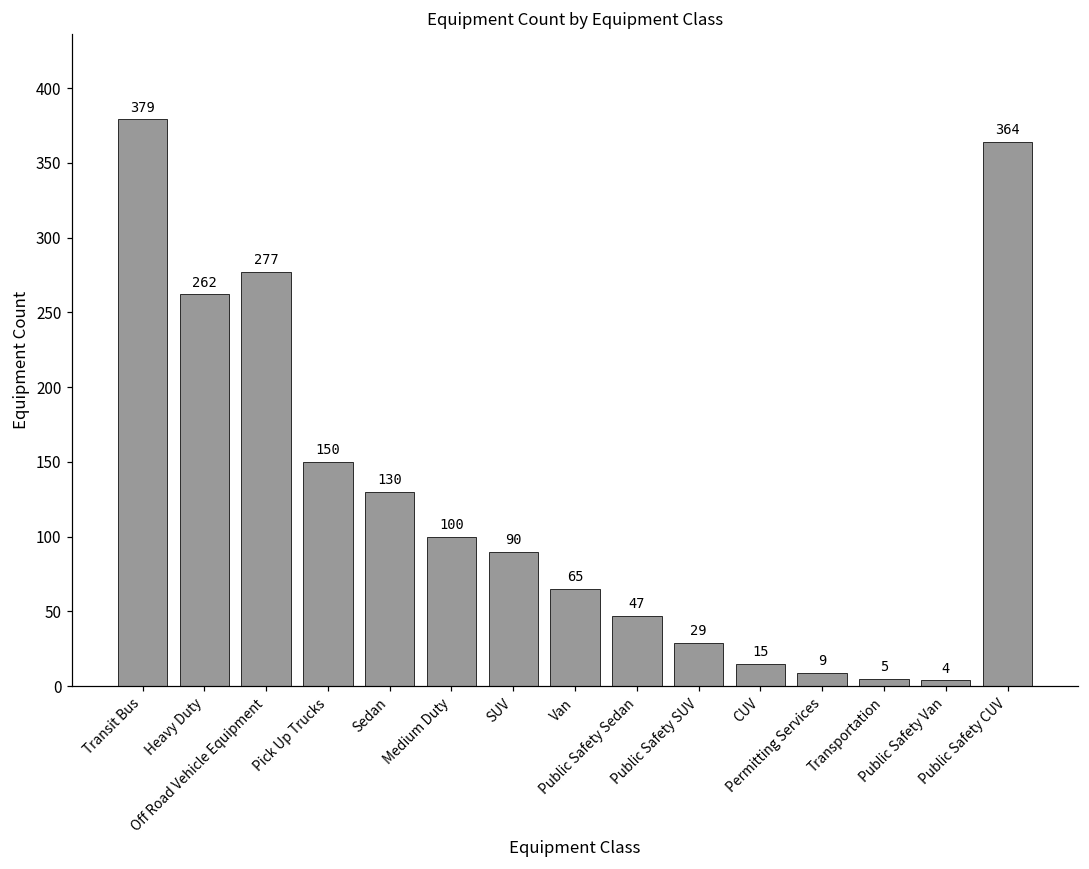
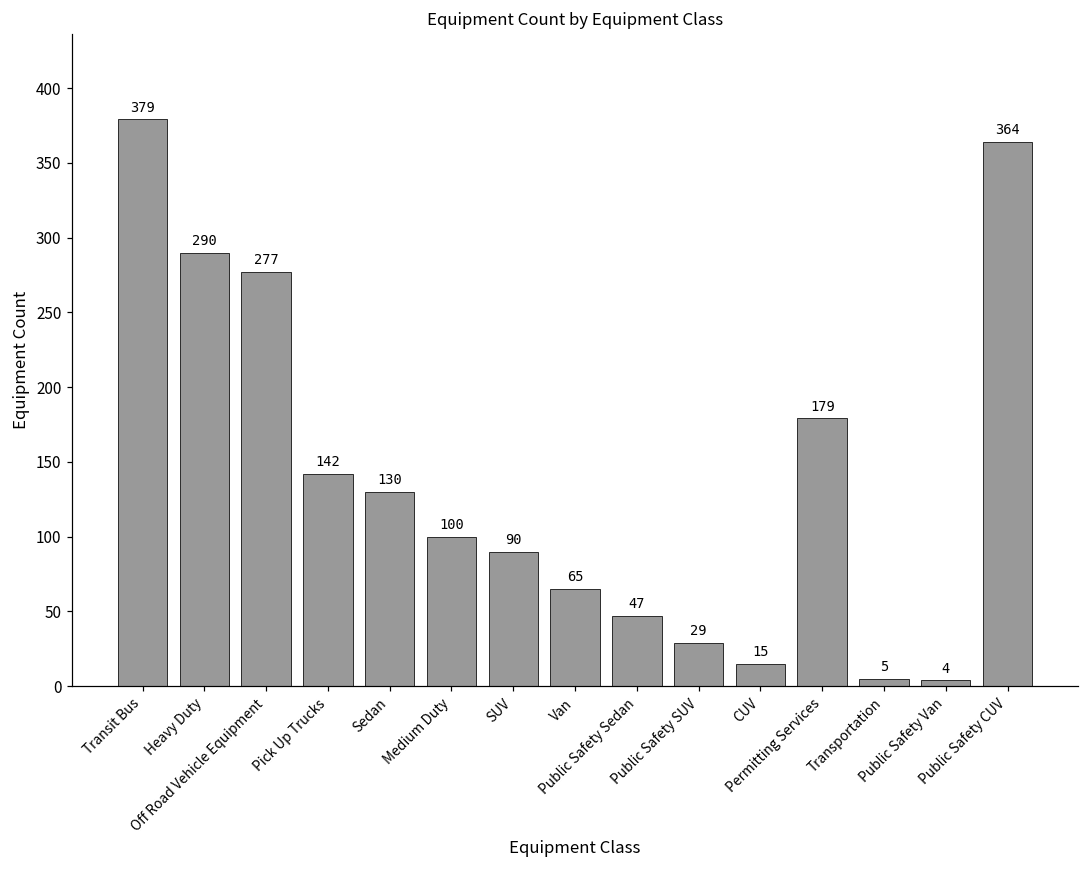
  {
    "Transit Bus": 379,
-   "Heavy Duty": 262,
+   "Heavy Duty": 290,
    "Off Road Vehicle Equipment": 277,
-   "Pick Up Trucks": 150,
+   "Pick Up Trucks": 142,
    "Sedan": 130,
    "Medium Duty": 100,
    "SUV": 90,
    "Van": 65,
    "Public Safety Sedan": 47,
    "Public Safety SUV": 29,
    "CUV": 15,
-   "Permitting Services": 9,
+   "Permitting Services": 179,
    "Transportation": 5,
    "Public Safety Van": 4,
    "Public Safety CUV": 364
  }
